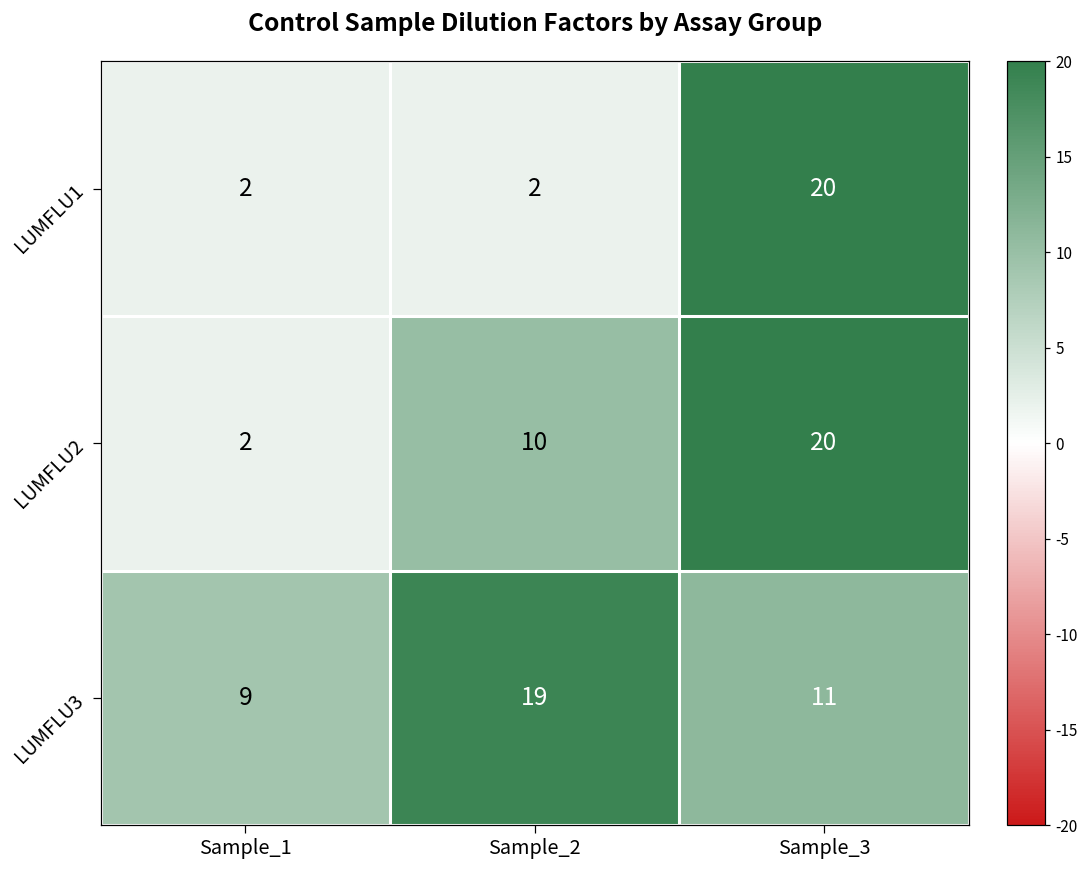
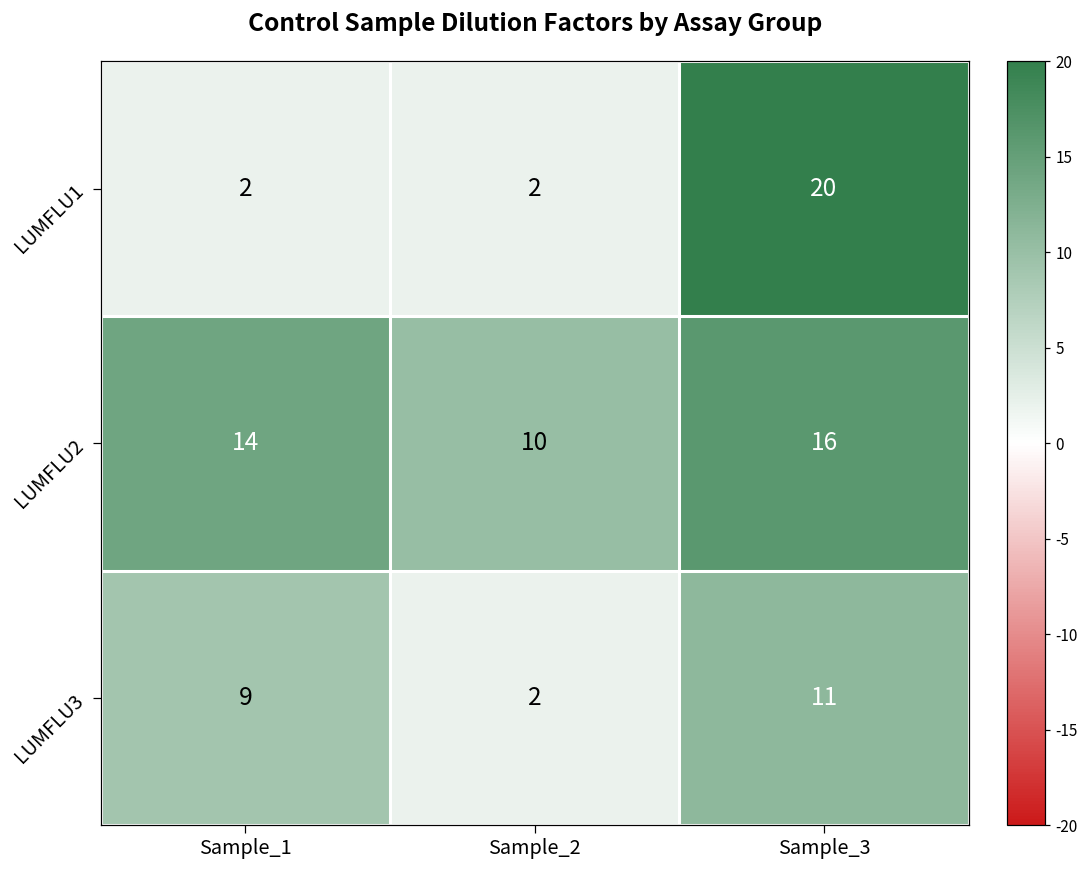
  {
    "LUMFLU1": {
      "Sample_1": 2,
      "Sample_2": 2,
      "Sample_3": 20
    },
    "LUMFLU2": {
-     "Sample_1": 2,
+     "Sample_1": 14,
      "Sample_2": 10,
-     "Sample_3": 20
+     "Sample_3": 16
    },
    "LUMFLU3": {
      "Sample_1": 9,
-     "Sample_2": 19,
+     "Sample_2": 2,
      "Sample_3": 11
    }
  }
